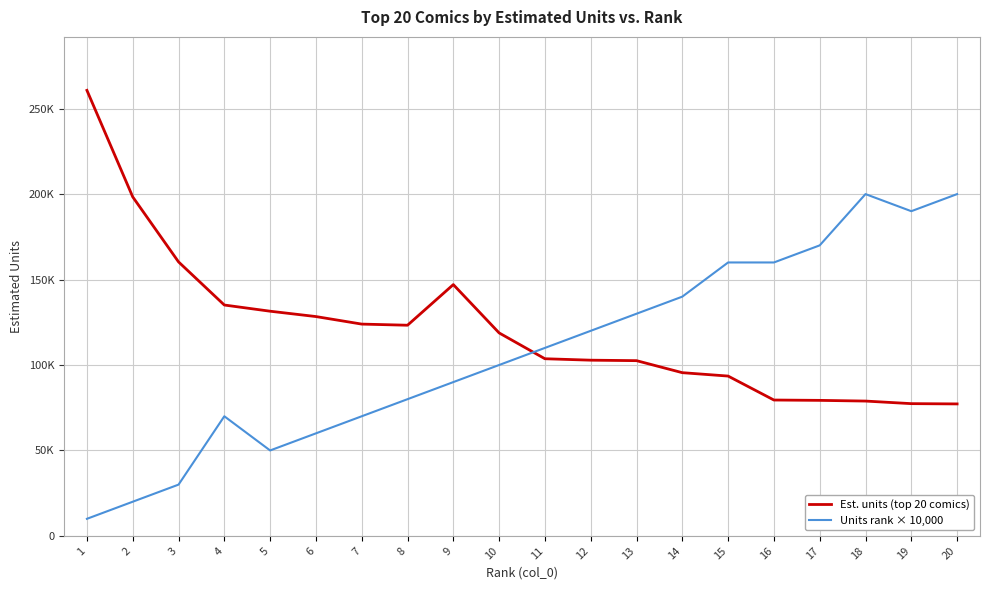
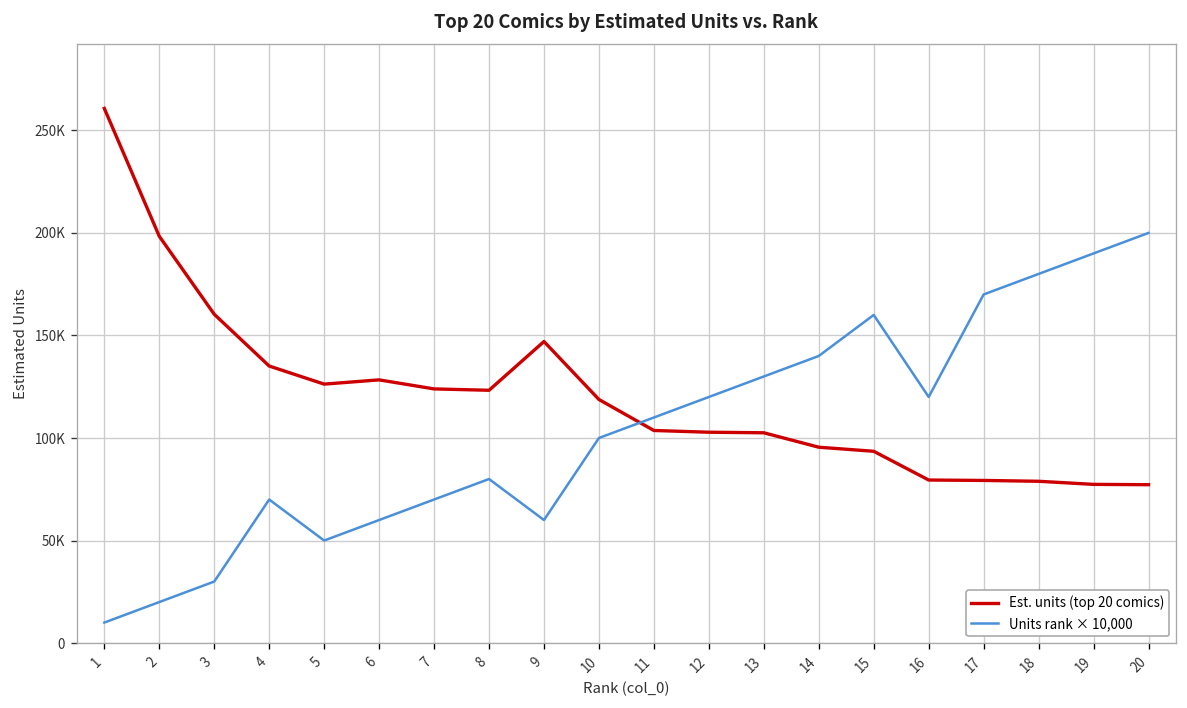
  {
    "Est. units (top 20 comics)": {
      "1": 261000,
      "2": 198000,
      "3": 160000,
      "4": 135000,
-     "5": 131000,
+     "5": 126000,
      "6": 128000,
      "7": 124000,
      "8": 123000,
      "9": 147000,
      "10": 119000,
      "11": 104000,
      "12": 103000,
      "13": 103000,
      "14": 96000,
      "15": 94000,
      "16": 80000,
      "17": 79000,
      "18": 79000,
      "19": 77000,
      "20": 77000
    },
    "Units rank × 10,000": {
      "1": 10000,
      "2": 20000,
      "3": 30000,
      "4": 70000,
      "5": 50000,
      "6": 60000,
      "7": 70000,
      "8": 80000,
-     "9": 90000,
+     "9": 60000,
      "10": 100000,
      "11": 110000,
      "12": 120000,
      "13": 130000,
      "14": 140000,
      "15": 160000,
-     "16": 160000,
+     "16": 120000,
      "17": 170000,
-     "18": 200000,
+     "18": 180000,
      "19": 190000,
      "20": 200000
    }
  }
